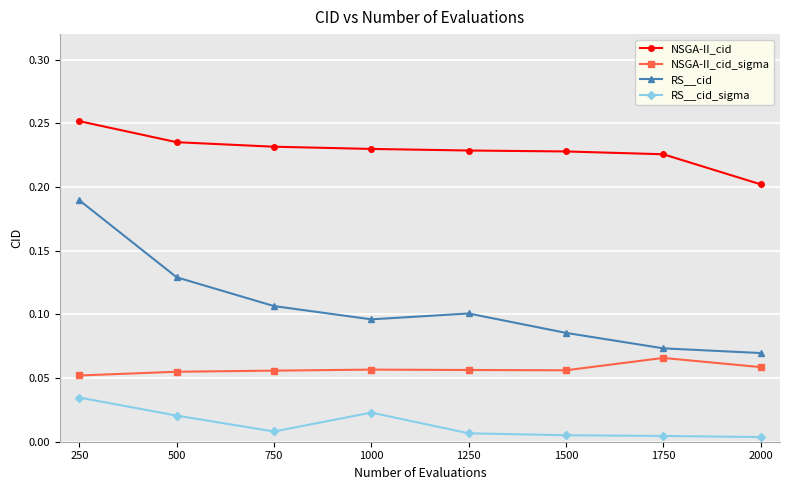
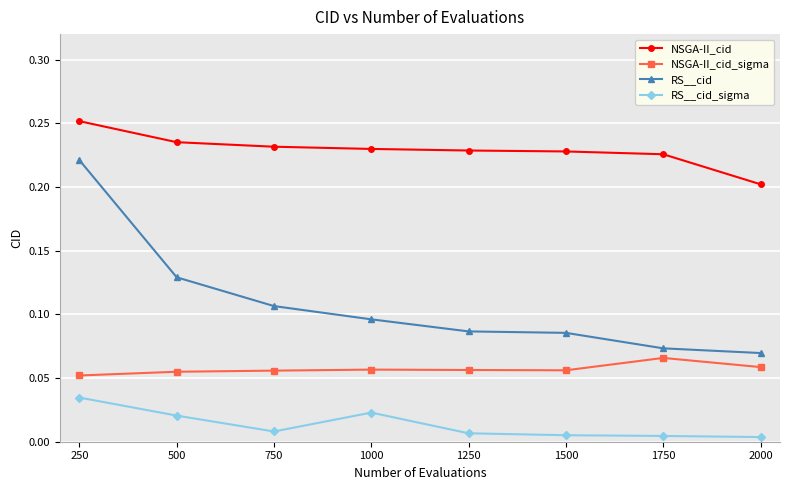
  {
    "NSGA-II_cid": {
      "250": 0.252,
      "500": 0.235,
      "750": 0.232,
      "1000": 0.230,
      "1250": 0.229,
      "1500": 0.228,
      "1750": 0.226,
      "2000": 0.202
    },
    "NSGA-II_cid_sigma": {
      "250": 0.052,
      "500": 0.055,
      "750": 0.056,
      "1000": 0.057,
      "1250": 0.056,
      "1500": 0.056,
      "1750": 0.066,
      "2000": 0.059
    },
    "RS__cid": {
-     "250": 0.190,
+     "250": 0.221,
      "500": 0.129,
      "750": 0.106,
      "1000": 0.096,
-     "1250": 0.101,
+     "1250": 0.087,
      "1500": 0.085,
      "1750": 0.073,
      "2000": 0.070
    },
    "RS__cid_sigma": {
      "250": 0.035,
      "500": 0.021,
      "750": 0.008,
      "1000": 0.023,
      "1250": 0.007,
      "1500": 0.005,
      "1750": 0.005,
      "2000": 0.004
    }
  }
